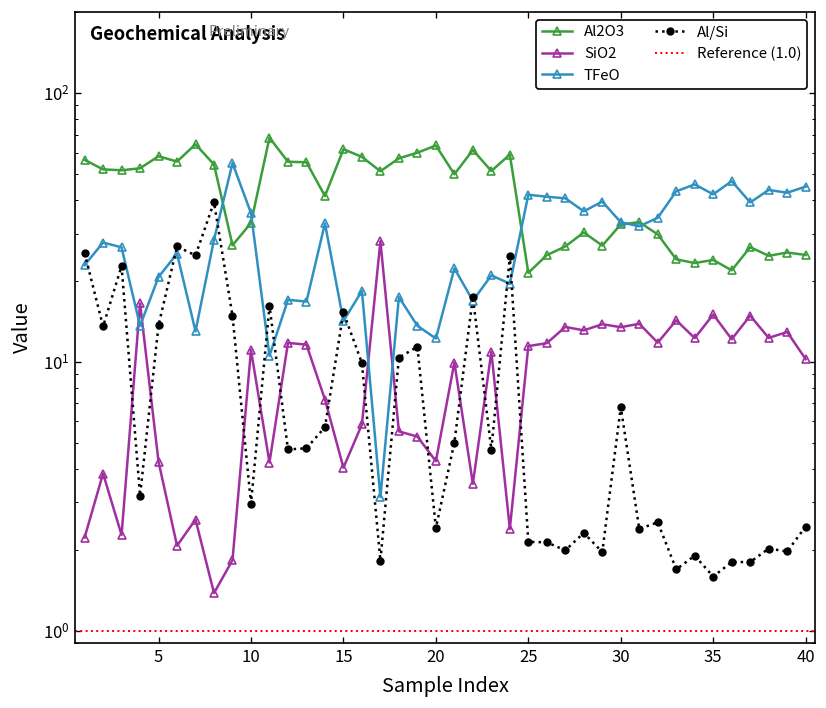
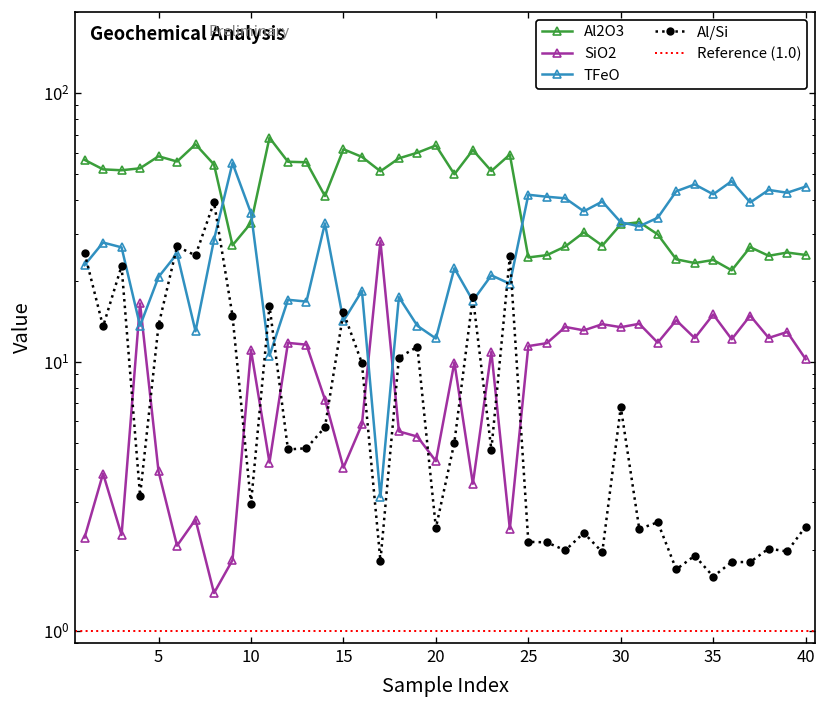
  {
    "Al2O3": {
      "5": 58,
      "10": 33,
      "15": 62,
      "20": 64,
-     "25": 21,
+     "25": 24,
      "35": 24,
      "40": 25
    },
    "SiO2": {
-     "5": 4.3,
+     "5": 3.9,
      "10": 11,
      "15": 4.0,
      "20": 4.3,
      "25": 11,
      "30": 13,
      "35": 15,
      "40": 10
    },
    "TFeO": {
      "5": 21,
      "10": 36,
      "15": 14,
      "20": 12,
      "25": 42,
      "35": 42,
      "40": 45
    },
    "Al/Si": {
      "5": 14,
      "10": 3.0,
      "15": 15,
      "20": 2.4,
      "25": 2.1,
      "30": 6.8,
      "35": 1.6,
      "40": 2.4
    }
  }
